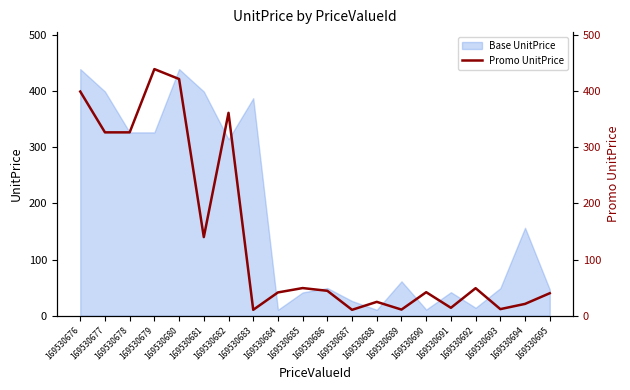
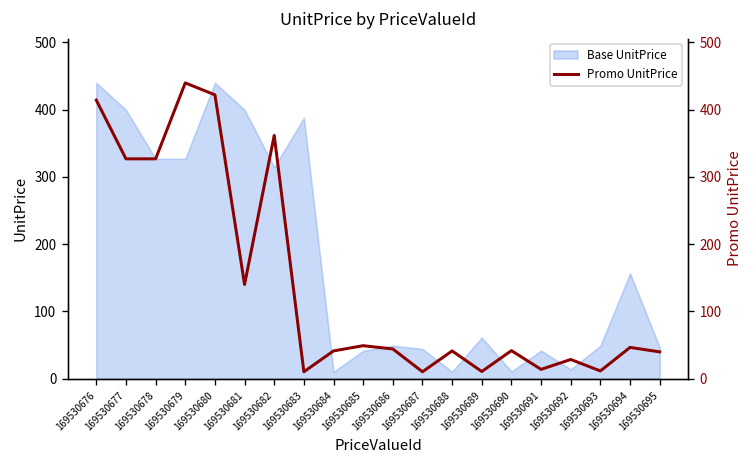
  {
    "Base UnitPrice": {
      "169530676": 440,
      "169530677": 400,
      "169530678": 330,
      "169530679": 330,
      "169530680": 440,
      "169530681": 400,
      "169530682": 310,
      "169530683": 390,
      "169530684": 10,
      "169530685": 40,
      "169530686": 50,
-     "169530687": 30,
+     "169530687": 40,
      "169530688": 10,
      "169530689": 60,
      "169530690": 10,
      "169530691": 40,
      "169530692": 10,
      "169530693": 50,
      "169530694": 160,
      "169530695": 50
    },
    "Promo UnitPrice": {
-     "169530676": 400,
+     "169530676": 410,
      "169530677": 330,
      "169530678": 330,
      "169530679": 440,
      "169530680": 420,
      "169530681": 140,
      "169530682": 360,
      "169530683": 10,
      "169530684": 40,
      "169530685": 50,
      "169530686": 40,
      "169530687": 10,
-     "169530688": 20,
+     "169530688": 40,
      "169530689": 10,
      "169530690": 40,
      "169530691": 10,
-     "169530692": 50,
+     "169530692": 30,
      "169530693": 10,
-     "169530694": 20,
+     "169530694": 50,
      "169530695": 40
    }
  }
